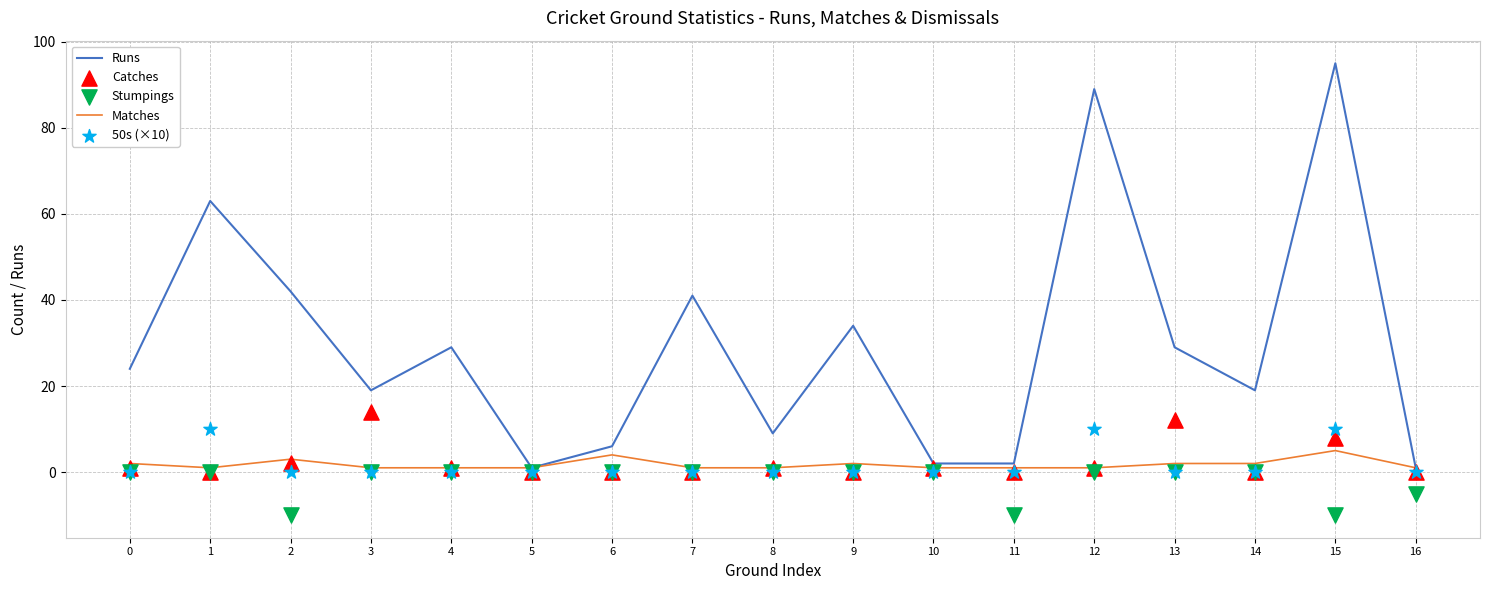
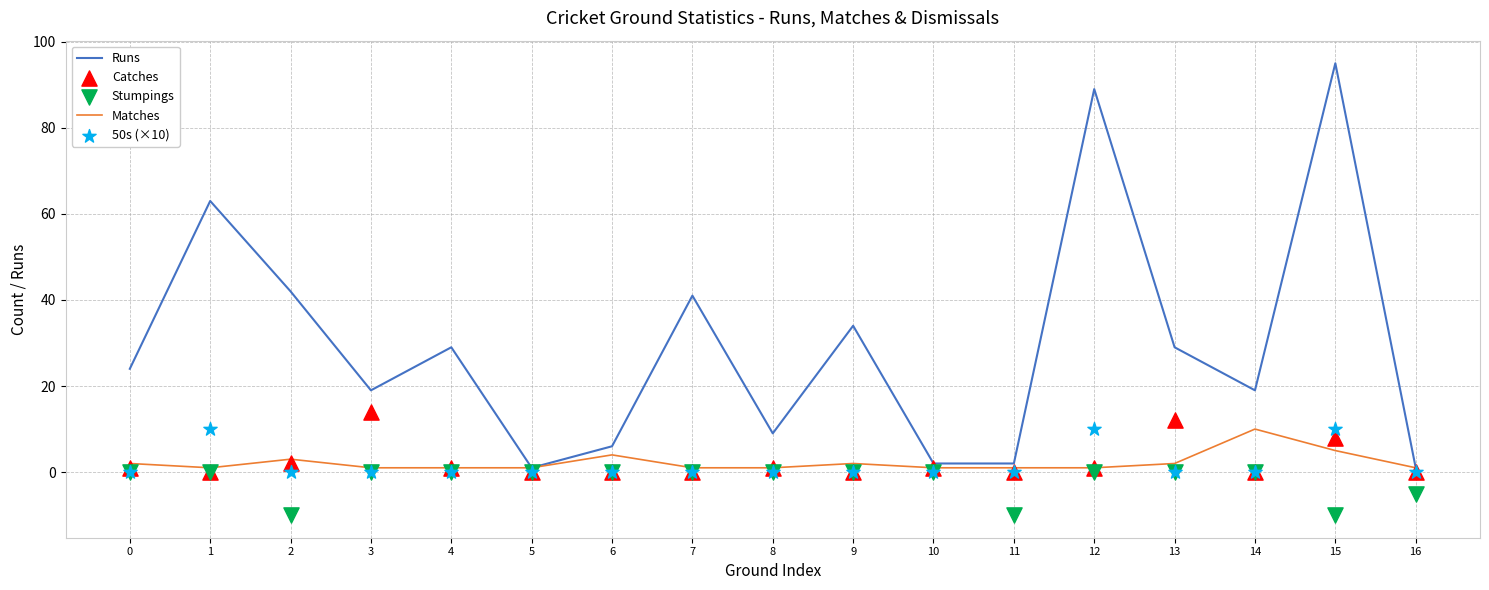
  {
    "Runs": {
      "0": 24,
      "1": 63,
      "2": 42,
      "3": 19,
      "4": 29,
      "6": 6,
      "7": 41,
      "8": 9,
      "9": 34,
      "10": 2,
      "11": 2,
      "12": 89,
      "13": 29,
      "14": 19,
      "15": 95
    },
    "Matches": {
      "0": 2,
      "1": 1,
      "2": 3,
      "3": 1,
      "6": 4,
      "7": 1,
      "9": 2,
      "11": 1,
      "13": 2,
-     "14": 2,
+     "14": 10,
      "15": 5
    }
  }
